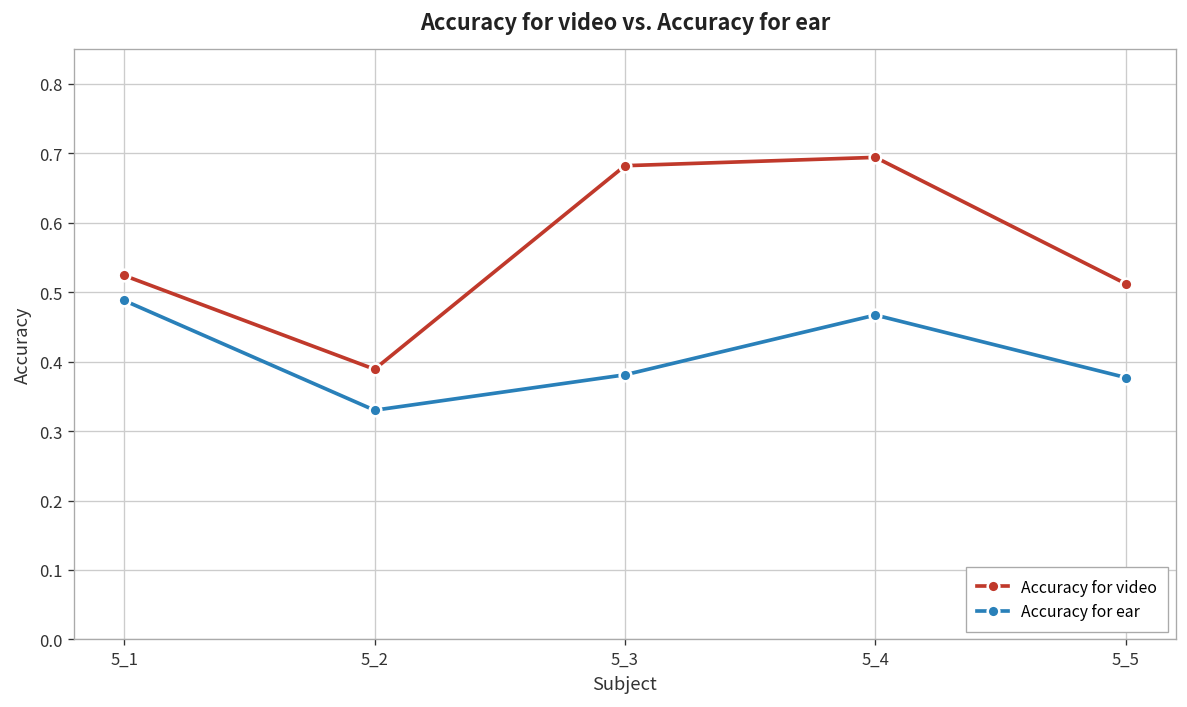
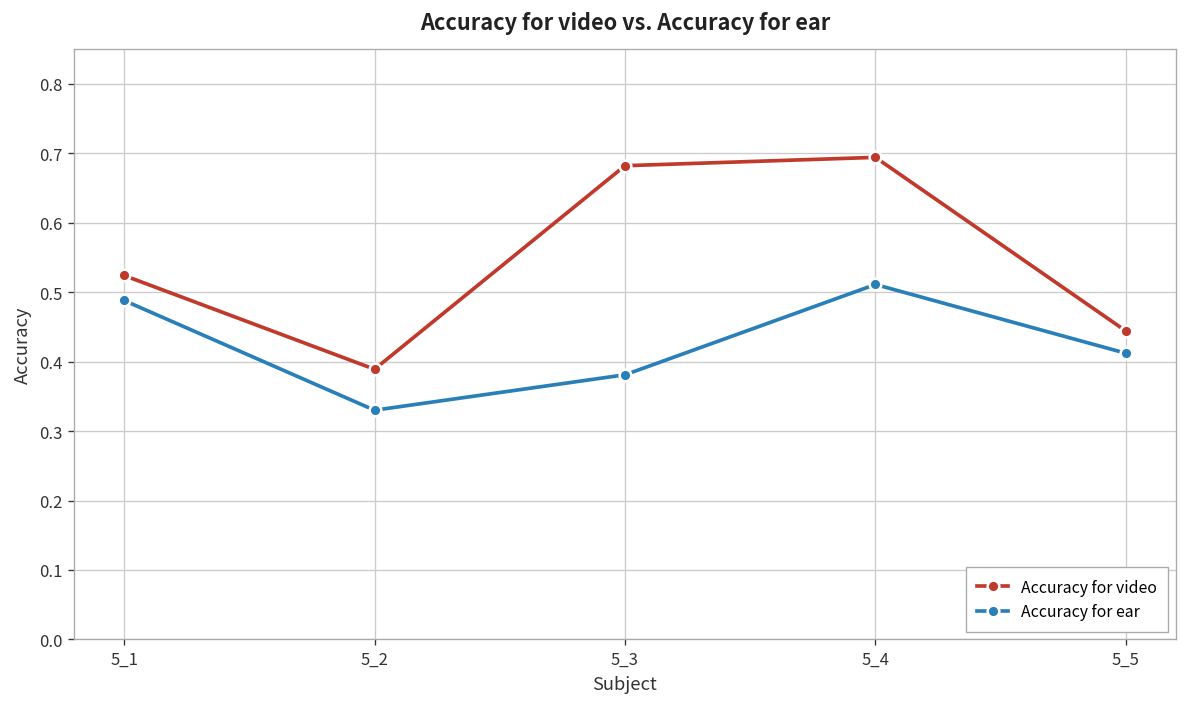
  {
    "Accuracy for video": {
      "5_1": 0.52,
      "5_2": 0.39,
      "5_3": 0.68,
      "5_4": 0.69,
-     "5_5": 0.51
+     "5_5": 0.44
    },
    "Accuracy for ear": {
      "5_1": 0.49,
      "5_2": 0.33,
      "5_3": 0.38,
-     "5_4": 0.47,
-     "5_5": 0.38
+     "5_4": 0.51,
+     "5_5": 0.41
    }
  }
